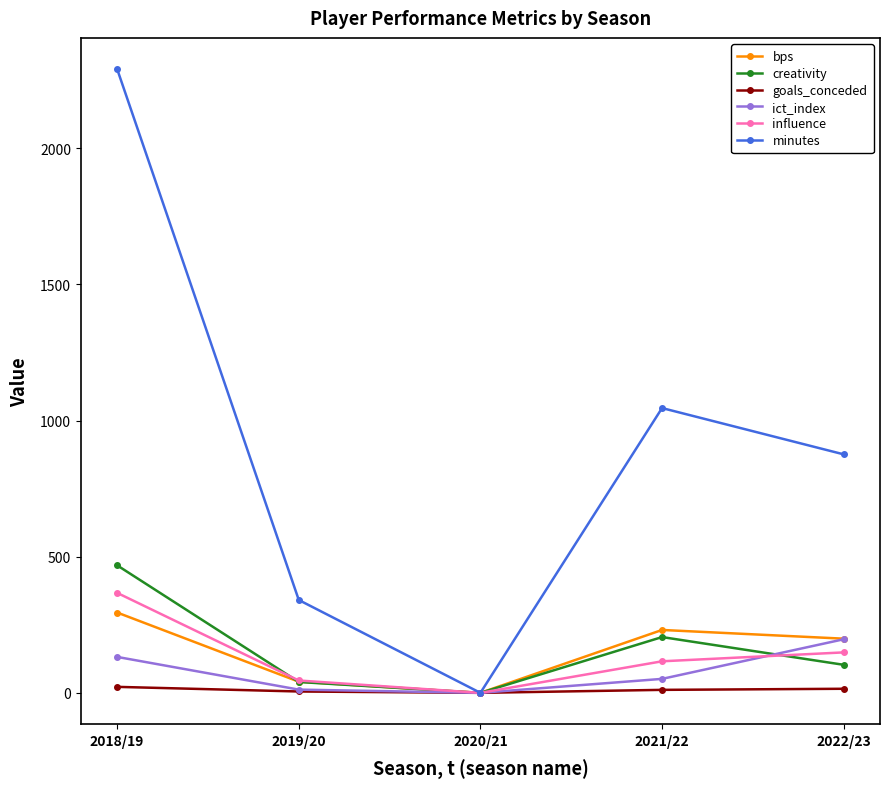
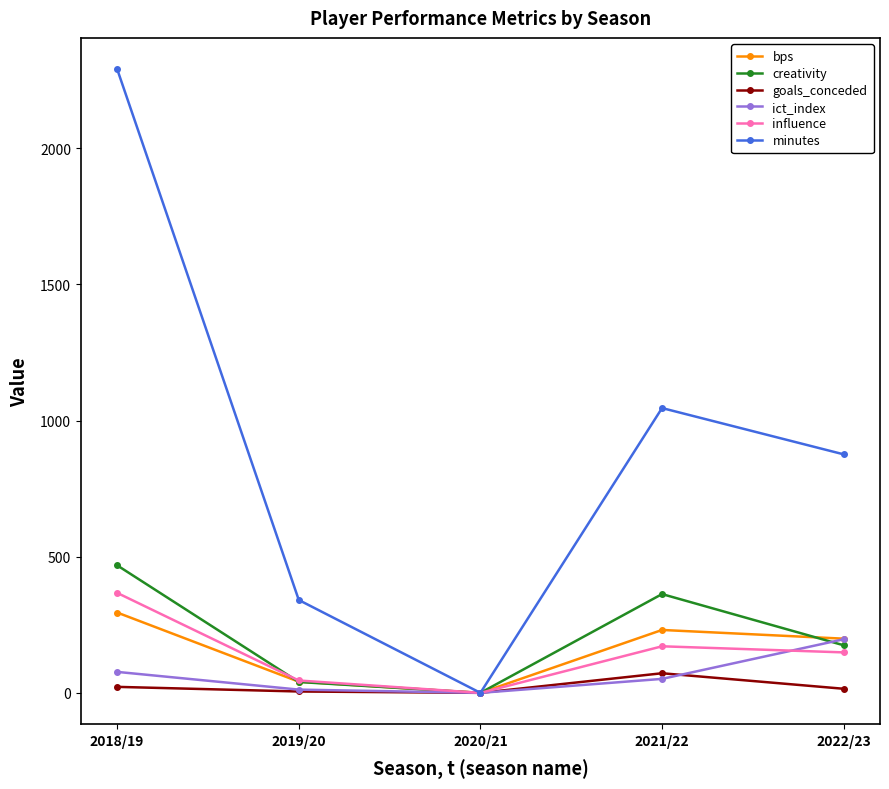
  {
    "bps": {
      "2018/19": 300,
      "2021/22": 230
    },
    "creativity": {
      "2018/19": 470,
-     "2021/22": 200,
-     "2022/23": 100
+     "2021/22": 360,
+     "2022/23": 170
    },
    "goals_conceded": {
      "2018/19": 20,
-     "2021/22": 10,
+     "2021/22": 70,
      "2022/23": 20
    },
    "ict_index": {
-     "2018/19": 130,
+     "2018/19": 80,
      "2021/22": 50
    },
    "influence": {
      "2018/19": 370,
-     "2021/22": 120,
+     "2021/22": 170,
      "2022/23": 150
    },
    "minutes": {
      "2018/19": 2290,
      "2019/20": 340,
      "2021/22": 1050,
      "2022/23": 880
    }
  }
